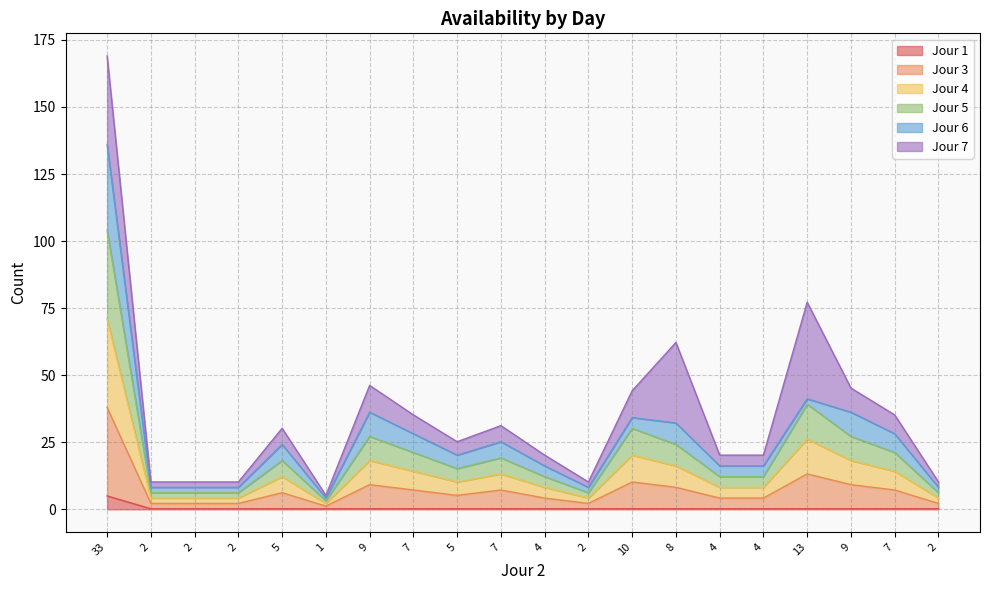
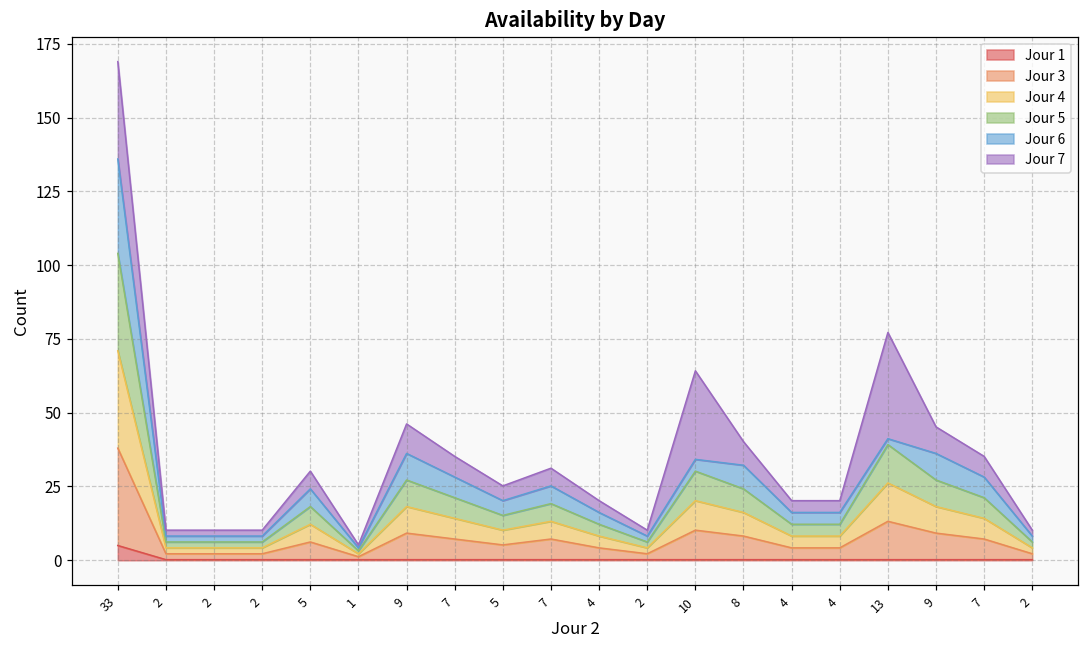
  {
    "Jour 5": {
      "33": 33,
      "1": 1,
      "10": 10,
      "8": 8,
      "13": 13
    },
    "Jour 6": {
      "33": 32,
      "1": 1,
      "10": 4,
      "8": 8,
      "13": 2
    },
    "Jour 7": {
      "33": 33,
      "1": 1,
-     "10": 10,
-     "8": 30,
+     "10": 30,
+     "8": 8,
      "13": 36
    }
  }
